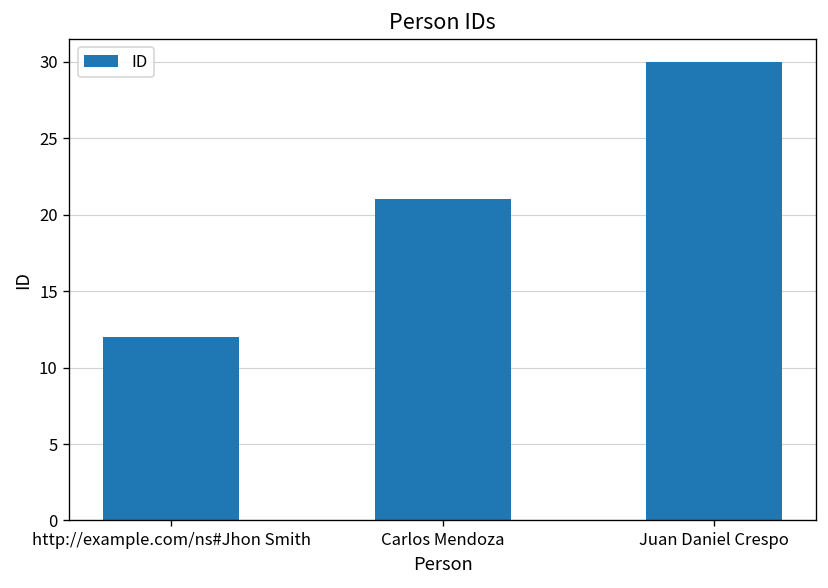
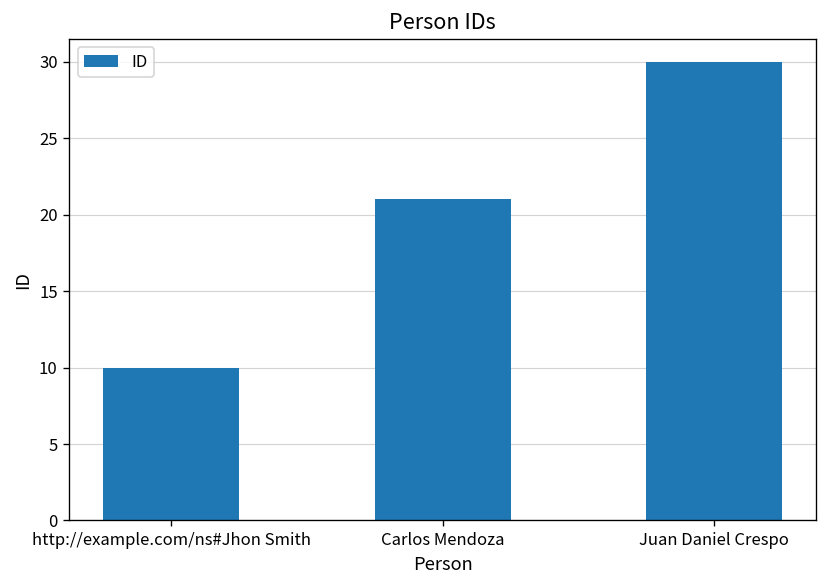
  {
-   "http://example.com/ns#Jhon Smith": 12,
+   "http://example.com/ns#Jhon Smith": 10,
    "Carlos Mendoza": 21,
    "Juan Daniel Crespo": 30
  }
